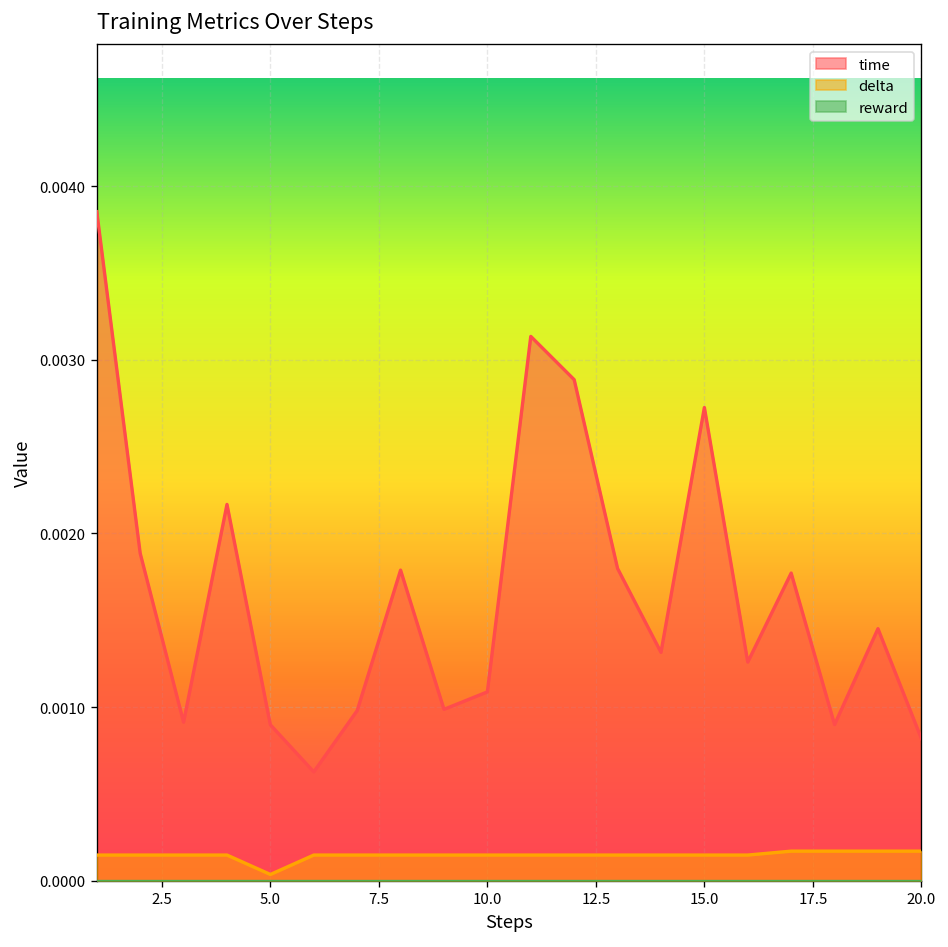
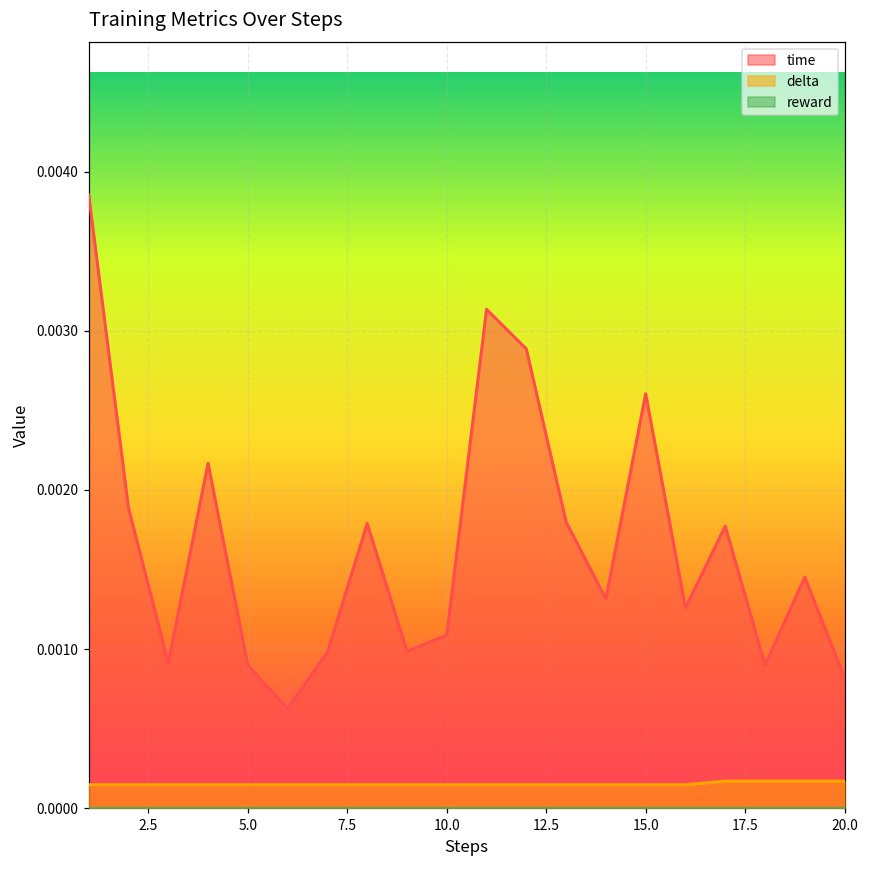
  {
    "time": {
      "5.0": 0.00090,
      "10.0": 0.00109,
-     "15.0": 0.00273,
+     "15.0": 0.00260,
      "20.0": 0.00082
    },
    "delta": {
-     "5.0": 0.00004,
+     "5.0": 0.00015,
      "10.0": 0.00015,
      "15.0": 0.00015,
      "20.0": 0.00017
    },
    "reward": {
      "5.0": 0.00000,
      "10.0": 0.00000,
      "15.0": 0.00000,
      "20.0": 0.00000
    }
  }
